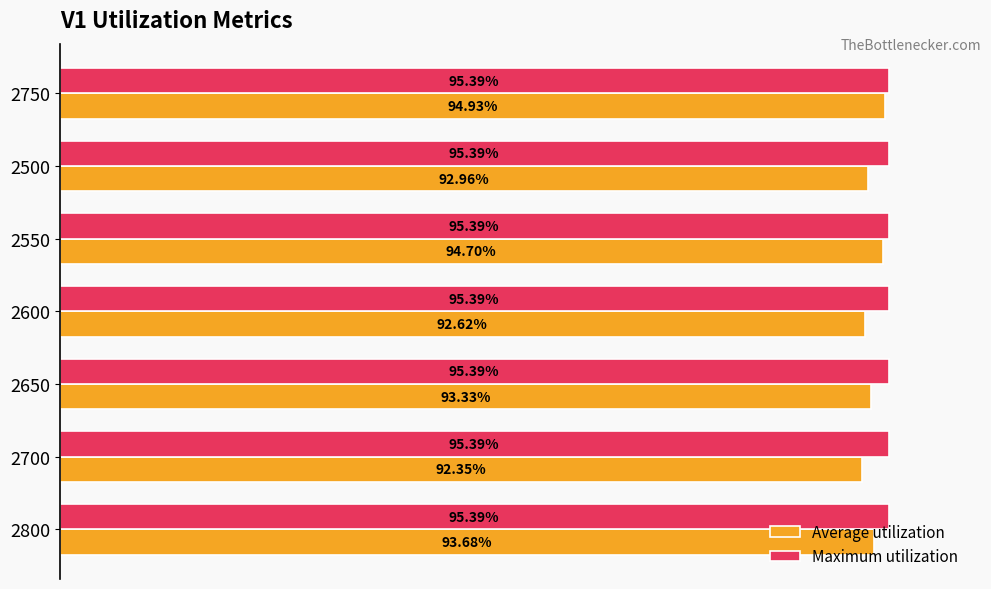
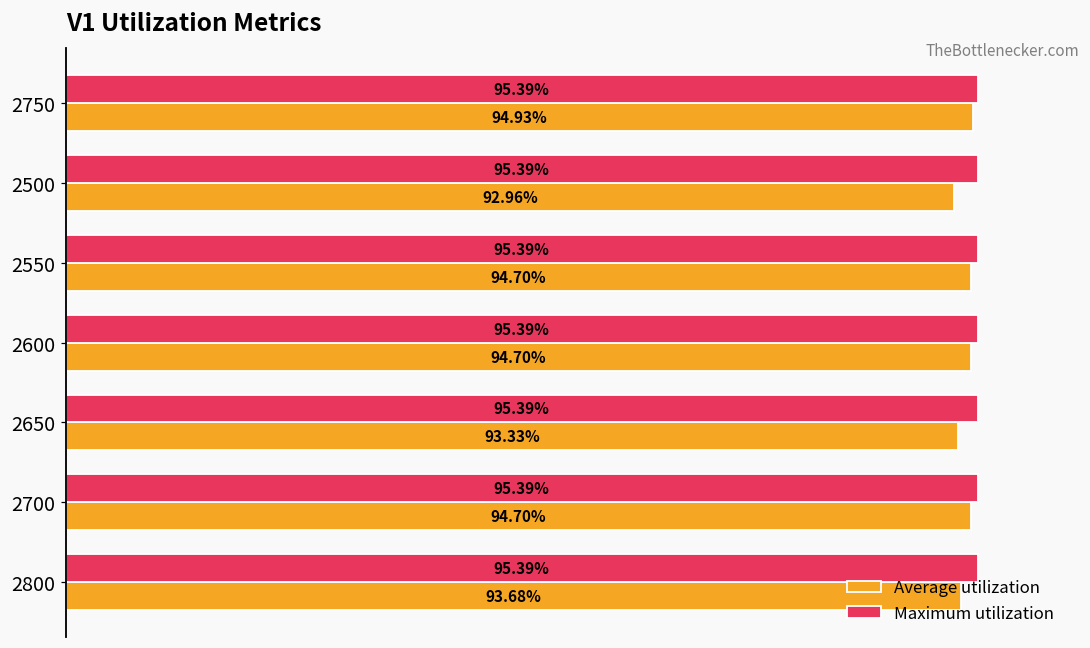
  {
    "Average utilization": {
      "2750": "94.93%",
      "2500": "92.96%",
      "2550": "94.70%",
-     "2600": "92.62%",
+     "2600": "94.70%",
      "2650": "93.33%",
-     "2700": "92.35%",
+     "2700": "94.70%",
      "2800": "93.68%"
    },
    "Maximum utilization": {
      "2750": "95.39%",
      "2500": "95.39%",
      "2550": "95.39%",
      "2600": "95.39%",
      "2650": "95.39%",
      "2700": "95.39%",
      "2800": "95.39%"
    }
  }
